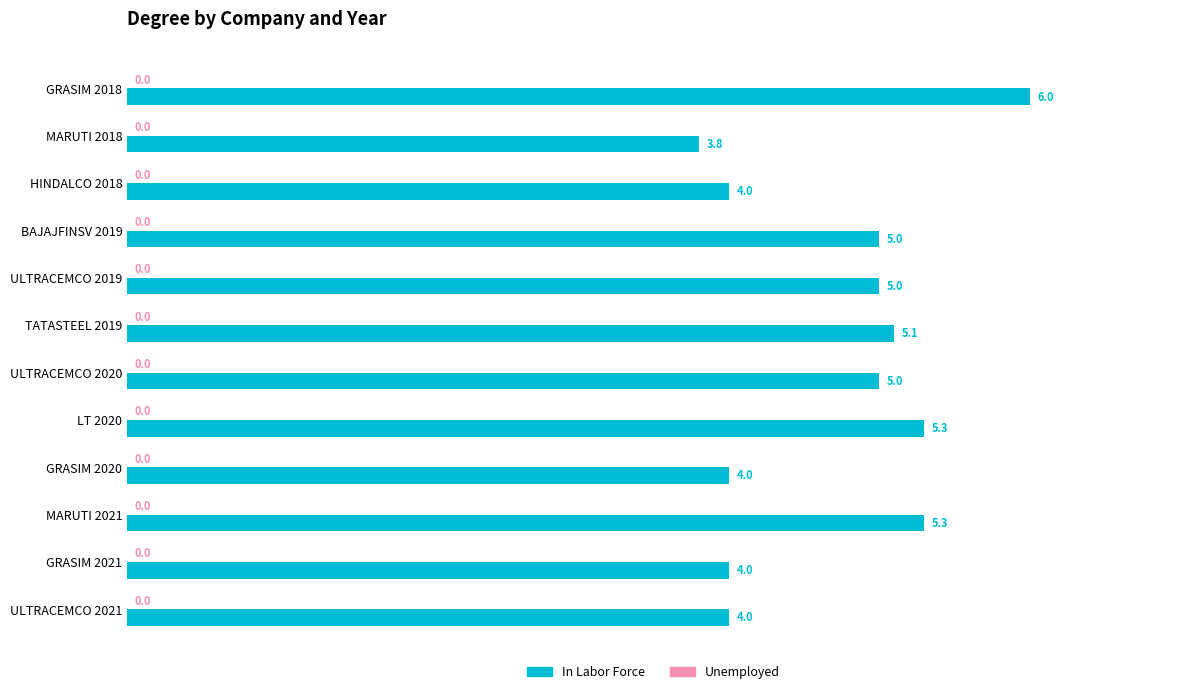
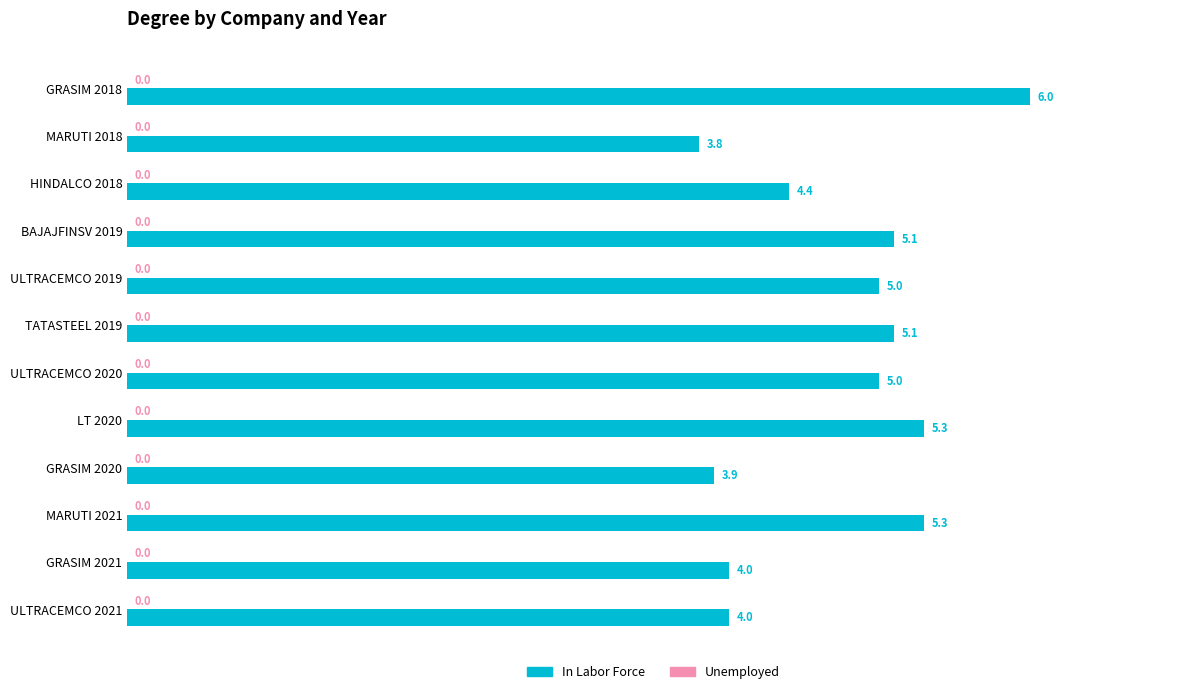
  {
    "In Labor Force": {
      "GRASIM 2018": 6.0,
      "MARUTI 2018": 3.8,
-     "HINDALCO 2018": 4.0,
-     "BAJAJFINSV 2019": 5.0,
+     "HINDALCO 2018": 4.4,
+     "BAJAJFINSV 2019": 5.1,
      "ULTRACEMCO 2019": 5.0,
      "TATASTEEL 2019": 5.1,
      "ULTRACEMCO 2020": 5.0,
      "LT 2020": 5.3,
-     "GRASIM 2020": 4.0,
+     "GRASIM 2020": 3.9,
      "MARUTI 2021": 5.3,
      "GRASIM 2021": 4.0,
      "ULTRACEMCO 2021": 4.0
    },
    "Unemployed": {
      "GRASIM 2018": 0.0,
      "MARUTI 2018": 0.0,
      "HINDALCO 2018": 0.0,
      "BAJAJFINSV 2019": 0.0,
      "ULTRACEMCO 2019": 0.0,
      "TATASTEEL 2019": 0.0,
      "ULTRACEMCO 2020": 0.0,
      "LT 2020": 0.0,
      "GRASIM 2020": 0.0,
      "MARUTI 2021": 0.0,
      "GRASIM 2021": 0.0,
      "ULTRACEMCO 2021": 0.0
    }
  }
